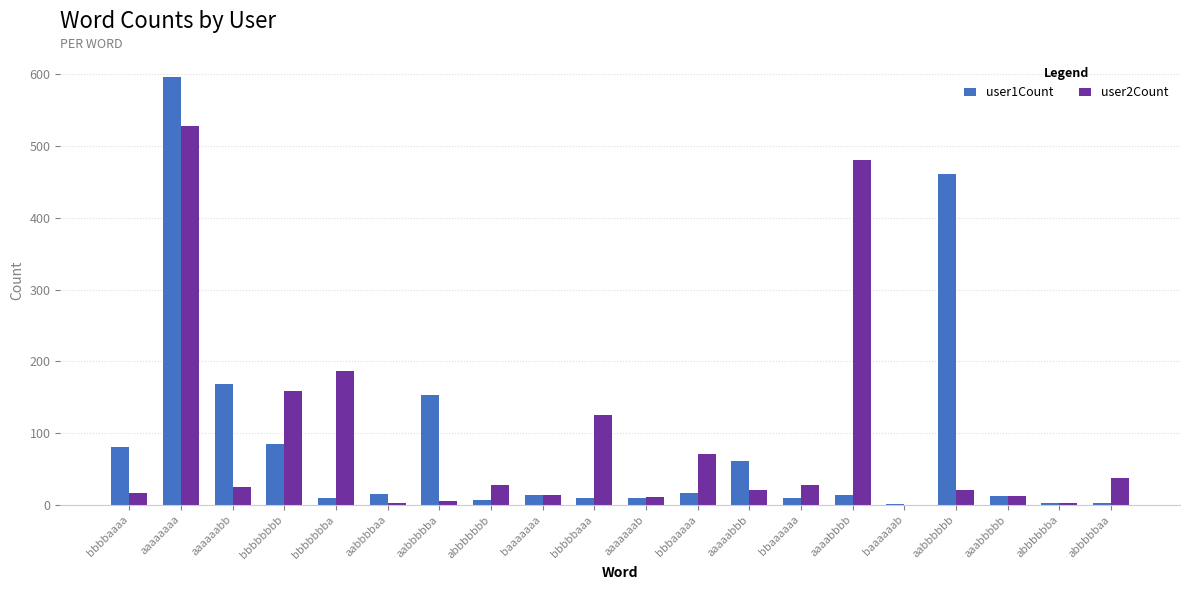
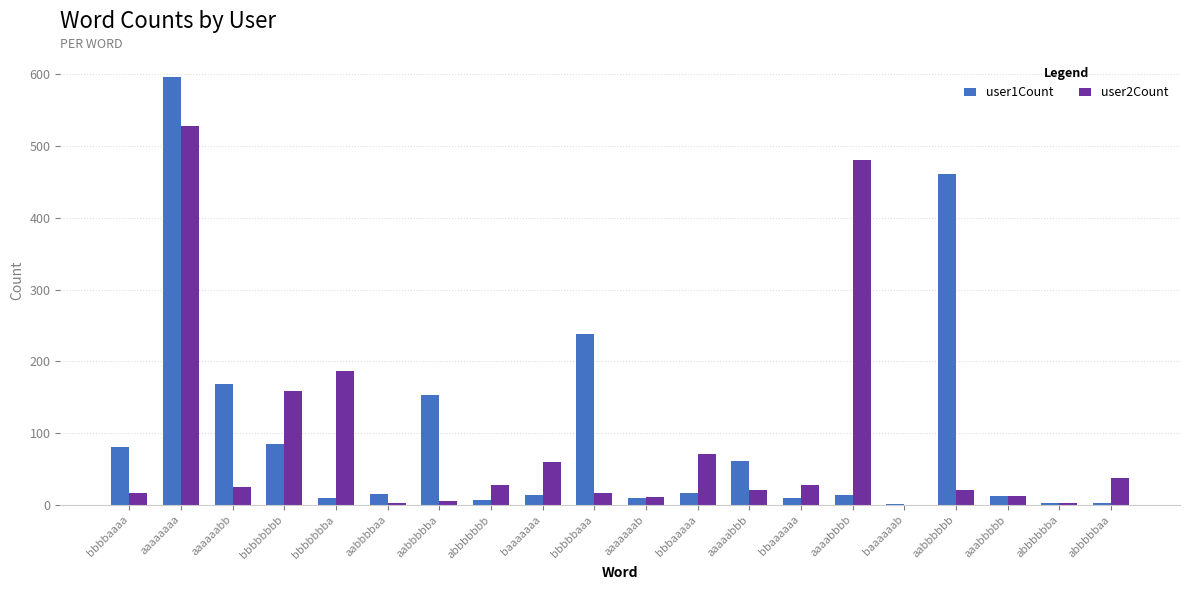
  {
    "user1Count": {
      "bbbbaaaa": 80,
      "aaaaaaaa": 600,
      "aaaaaabb": 170,
      "bbbbbbbb": 80,
      "bbbbbbba": 10,
      "aabbbbaa": 20,
      "aabbbbba": 150,
      "abbbbbbb": 10,
      "baaaaaaa": 10,
-     "bbbbbaaa": 10,
+     "bbbbbaaa": 240,
      "aaaaaaab": 10,
      "bbbaaaaa": 20,
      "aaaaabbb": 60,
      "bbaaaaaa": 10,
      "aaaabbbb": 10,
      "aabbbbbb": 460,
      "aaabbbbb": 10
    },
    "user2Count": {
      "bbbbaaaa": 20,
      "aaaaaaaa": 530,
      "aaaaaabb": 30,
      "bbbbbbbb": 160,
      "bbbbbbba": 190,
      "aabbbbba": 10,
      "abbbbbbb": 30,
-     "baaaaaaa": 10,
-     "bbbbbaaa": 130,
+     "baaaaaaa": 60,
+     "bbbbbaaa": 20,
      "aaaaaaab": 10,
      "bbbaaaaa": 70,
      "aaaaabbb": 20,
      "bbaaaaaa": 30,
      "aaaabbbb": 480,
      "baaaaaab": 0,
      "aabbbbbb": 20,
      "aaabbbbb": 10,
      "abbbbbaa": 40
    }
  }
